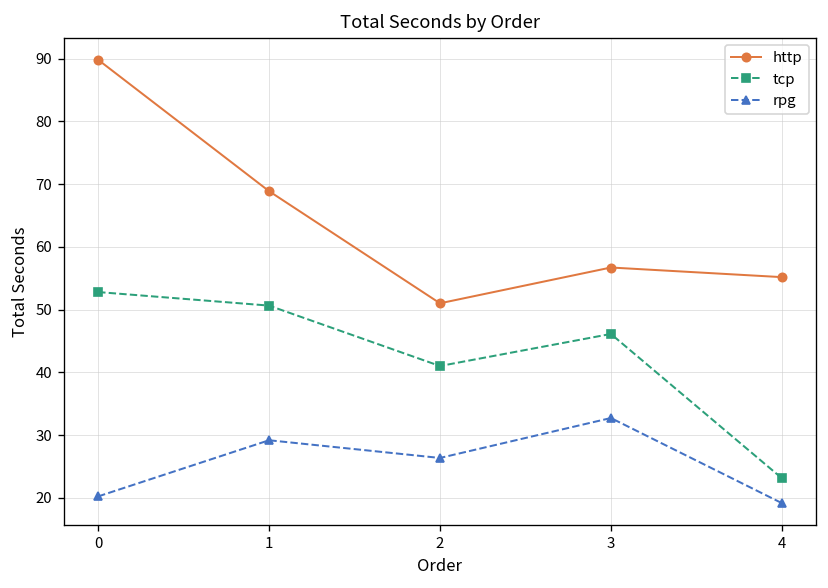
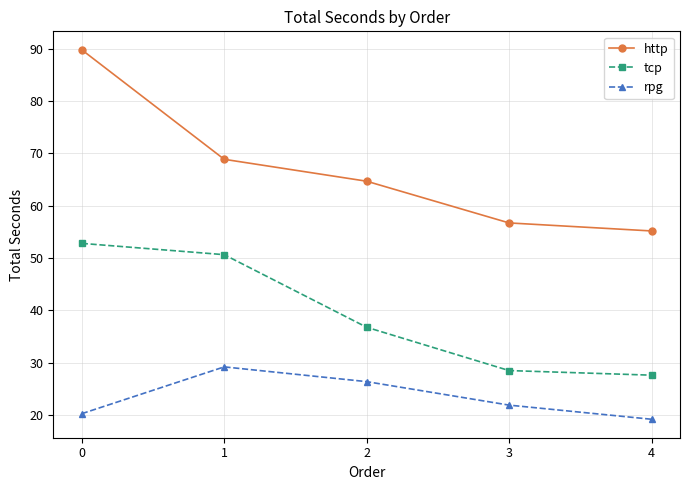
  {
    "http": {
      "0": 90,
      "1": 69,
-     "2": 51,
+     "2": 65,
      "3": 57,
      "4": 55
    },
    "tcp": {
      "0": 53,
      "1": 51,
-     "2": 41,
-     "3": 46,
-     "4": 23
+     "2": 37,
+     "3": 28,
+     "4": 28
    },
    "rpg": {
      "0": 20,
      "1": 29,
      "2": 26,
-     "3": 33,
+     "3": 22,
      "4": 19
    }
  }
